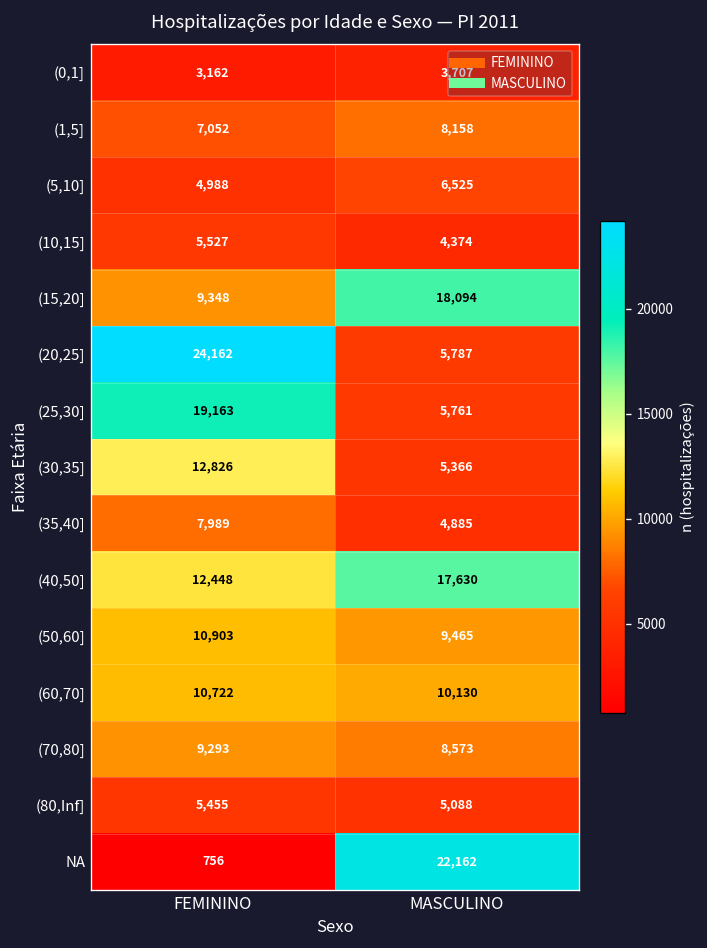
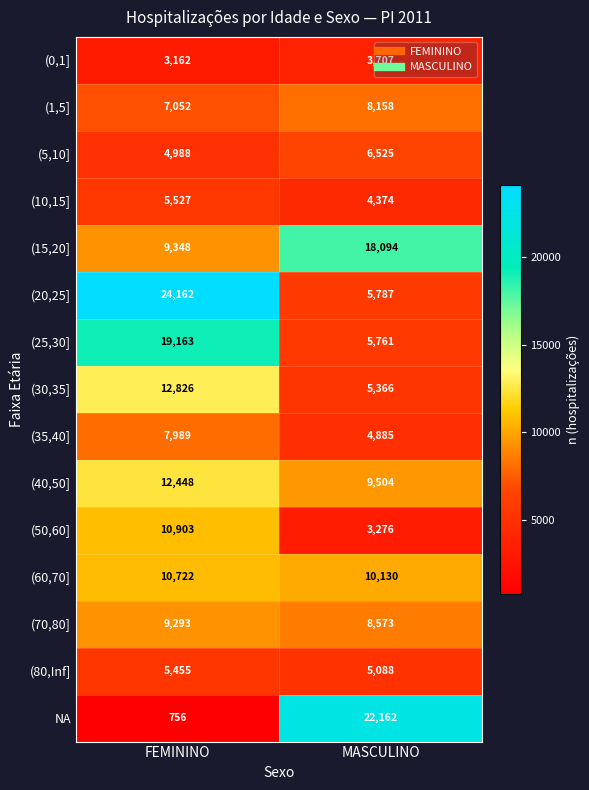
  {
    "(0,1]": {
      "FEMININO": "3,162"
    },
    "(1,5]": {
      "FEMININO": "7,052",
      "MASCULINO": "8,158"
    },
    "(5,10]": {
      "FEMININO": "4,988",
      "MASCULINO": "6,525"
    },
    "(10,15]": {
      "FEMININO": "5,527",
      "MASCULINO": "4,374"
    },
    "(15,20]": {
      "FEMININO": "9,348",
      "MASCULINO": "18,094"
    },
    "(20,25]": {
      "FEMININO": "24,162",
      "MASCULINO": "5,787"
    },
    "(25,30]": {
      "FEMININO": "19,163",
      "MASCULINO": "5,761"
    },
    "(30,35]": {
      "FEMININO": "12,826",
      "MASCULINO": "5,366"
    },
    "(35,40]": {
      "FEMININO": "7,989",
      "MASCULINO": "4,885"
    },
    "(40,50]": {
      "FEMININO": "12,448",
-     "MASCULINO": "17,630"
+     "MASCULINO": "9,504"
    },
    "(50,60]": {
      "FEMININO": "10,903",
-     "MASCULINO": "9,465"
+     "MASCULINO": "3,276"
    },
    "(60,70]": {
      "FEMININO": "10,722",
      "MASCULINO": "10,130"
    },
    "(70,80]": {
      "FEMININO": "9,293",
      "MASCULINO": "8,573"
    },
    "(80,Inf]": {
      "FEMININO": "5,455",
      "MASCULINO": "5,088"
    },
    "NA": {
      "FEMININO": "756",
      "MASCULINO": "22,162"
    }
  }
